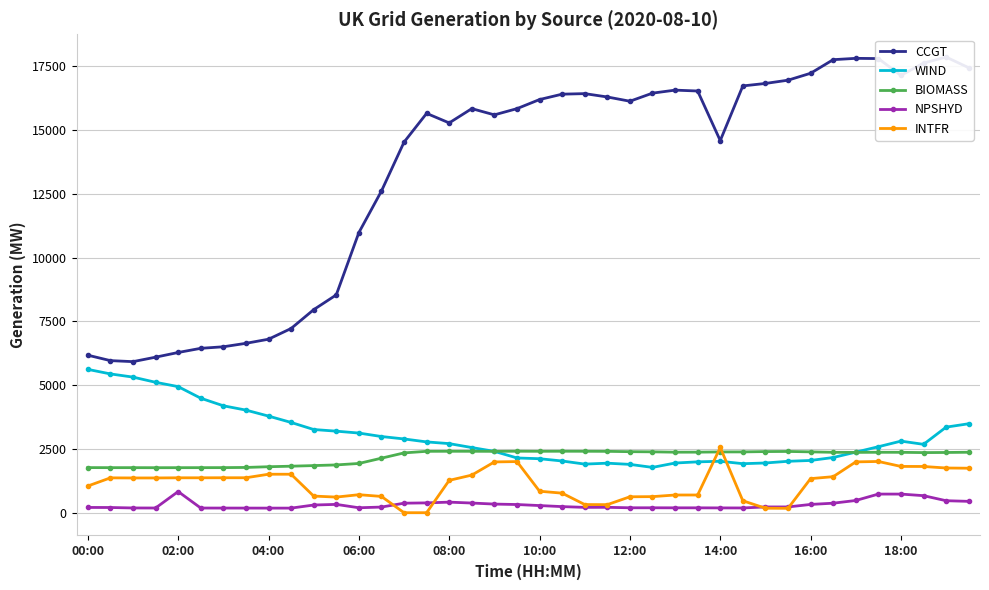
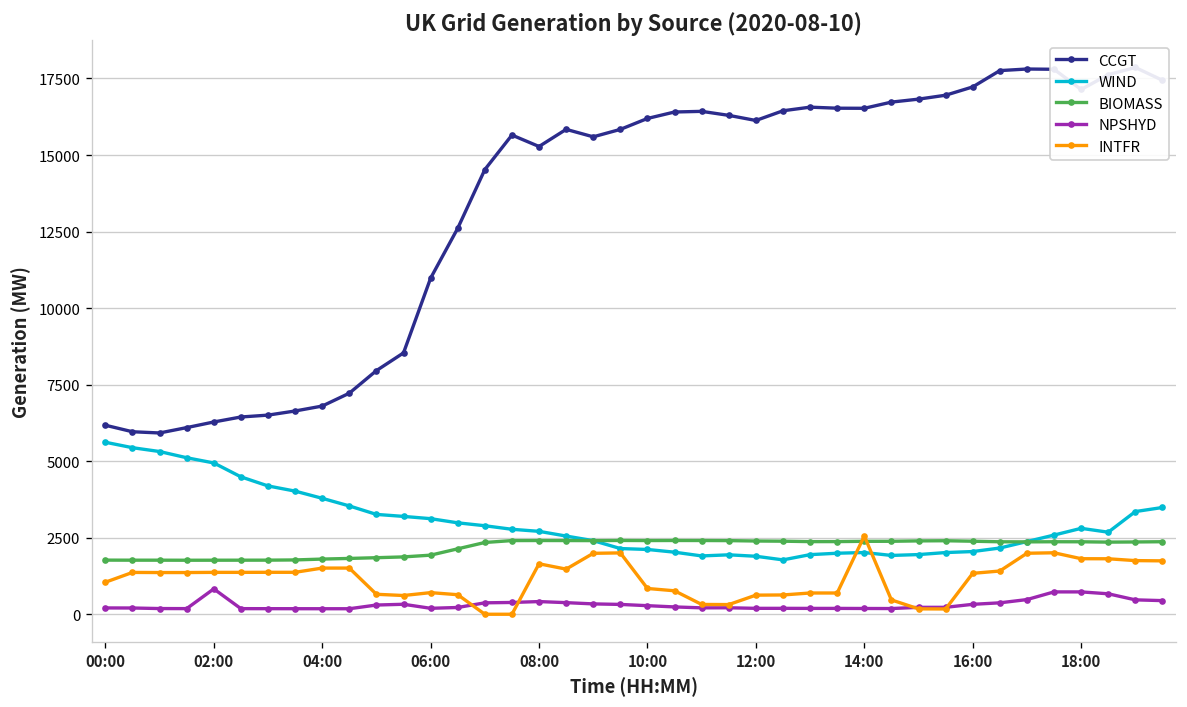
  {
    "CCGT": {
      "00:00": 6200,
      "02:00": 6300,
      "04:00": 6800,
      "06:00": 11000,
      "08:00": 15300,
      "10:00": 16200,
      "12:00": 16100,
-     "14:00": 14600,
+     "14:00": 16500,
      "16:00": 17200
    },
    "WIND": {
      "00:00": 5600,
      "02:00": 4900,
      "04:00": 3800,
      "06:00": 3100,
      "08:00": 2700,
      "10:00": 2100,
      "12:00": 1900,
      "14:00": 2000,
      "16:00": 2000,
      "18:00": 2800
    },
    "BIOMASS": {
      "00:00": 1800,
      "02:00": 1800,
      "04:00": 1800,
      "06:00": 1900,
      "08:00": 2400,
      "10:00": 2400,
      "12:00": 2400,
      "14:00": 2400,
      "16:00": 2400,
      "18:00": 2400
    },
    "NPSHYD": {
      "00:00": 200,
      "02:00": 800,
      "04:00": 200,
      "06:00": 200,
      "08:00": 400,
      "10:00": 300,
      "12:00": 200,
      "14:00": 200,
      "16:00": 300,
      "18:00": 700
    },
    "INTFR": {
      "00:00": 1000,
      "02:00": 1400,
      "04:00": 1500,
      "06:00": 700,
-     "08:00": 1300,
+     "08:00": 1600,
      "10:00": 800,
      "12:00": 600,
      "14:00": 2600,
      "16:00": 1300,
      "18:00": 1800
    }
  }
